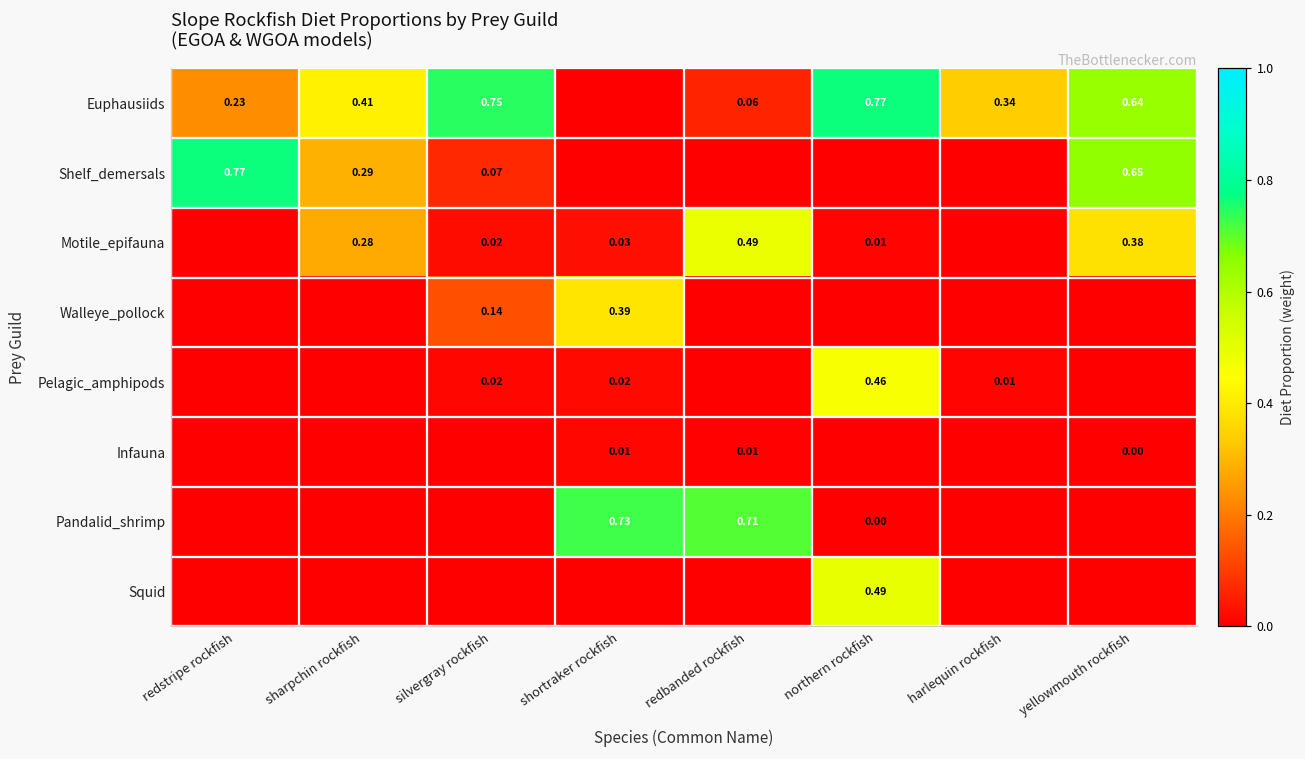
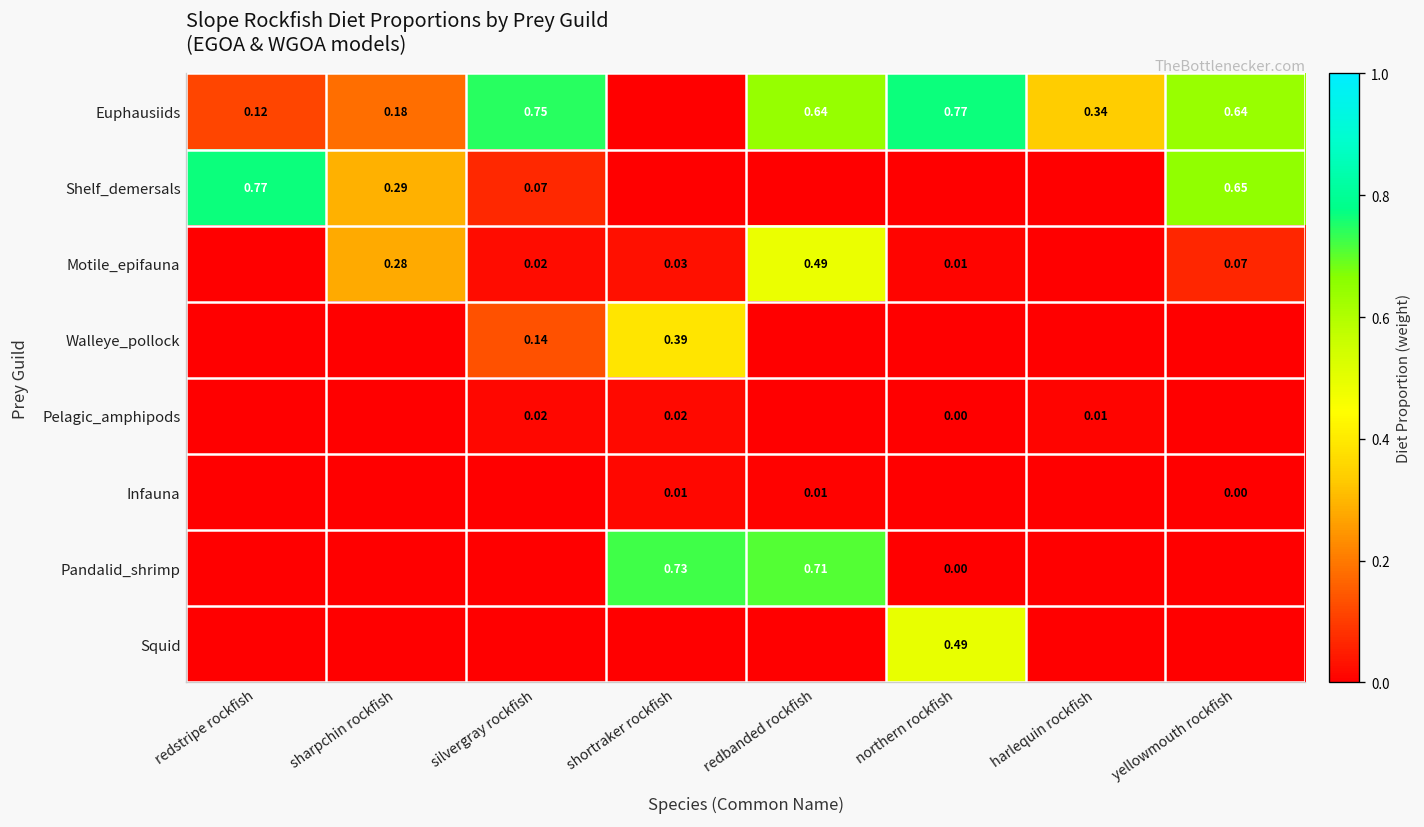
  {
    "Euphausiids": {
-     "redstripe rockfish": 0.23,
-     "sharpchin rockfish": 0.41,
+     "redstripe rockfish": 0.12,
+     "sharpchin rockfish": 0.18,
      "silvergray rockfish": 0.75,
-     "redbanded rockfish": 0.06,
+     "redbanded rockfish": 0.64,
      "northern rockfish": 0.77,
      "harlequin rockfish": 0.34,
      "yellowmouth rockfish": 0.64
    },
    "Shelf_demersals": {
      "redstripe rockfish": 0.77,
      "sharpchin rockfish": 0.29,
      "silvergray rockfish": 0.07,
      "yellowmouth rockfish": 0.65
    },
    "Motile_epifauna": {
      "sharpchin rockfish": 0.28,
      "silvergray rockfish": 0.02,
      "shortraker rockfish": 0.03,
      "redbanded rockfish": 0.49,
      "northern rockfish": 0.01,
-     "yellowmouth rockfish": 0.38
+     "yellowmouth rockfish": 0.07
    },
    "Walleye_pollock": {
      "silvergray rockfish": 0.14,
      "shortraker rockfish": 0.39
    },
    "Pelagic_amphipods": {
      "silvergray rockfish": 0.02,
      "shortraker rockfish": 0.02,
-     "northern rockfish": 0.46,
+     "northern rockfish": 0.00,
      "harlequin rockfish": 0.01
    },
    "Infauna": {
      "shortraker rockfish": 0.01,
      "redbanded rockfish": 0.01,
      "yellowmouth rockfish": 0.00
    },
    "Pandalid_shrimp": {
      "shortraker rockfish": 0.73,
      "redbanded rockfish": 0.71,
      "northern rockfish": 0.00
    },
    "Squid": {
      "northern rockfish": 0.49
    }
  }
